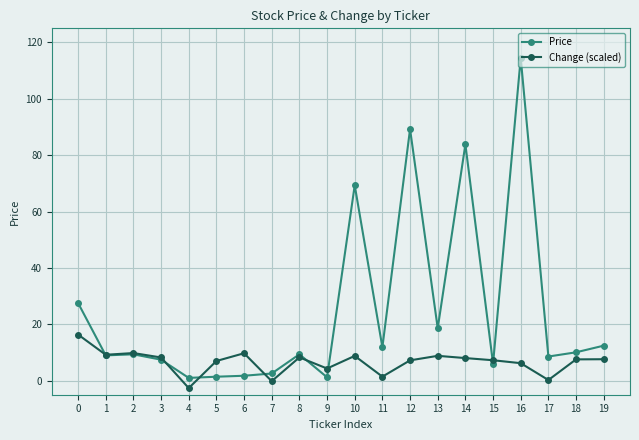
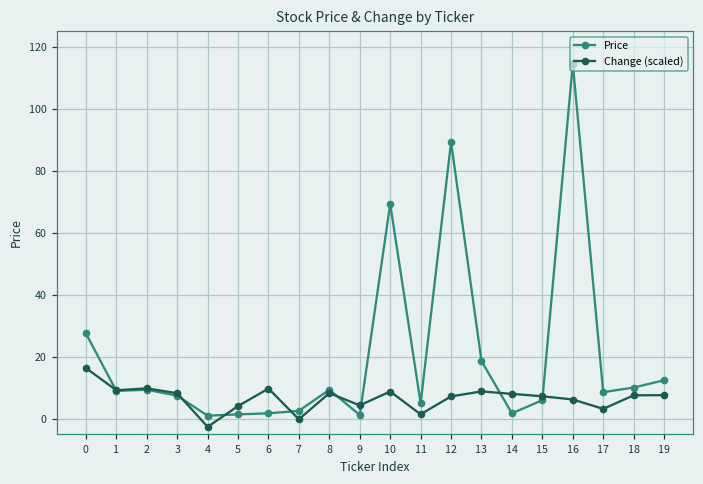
  {
    "Price": {
      "0": 28,
      "4": 1,
      "5": 1,
      "6": 2,
      "7": 3,
      "8": 9,
      "9": 1,
      "10": 69,
-     "11": 12,
+     "11": 5,
      "12": 89,
      "13": 19,
-     "14": 84,
+     "14": 2,
      "15": 6,
      "17": 9,
      "18": 10,
      "19": 12
    },
    "Change (scaled)": {
      "0": 16,
      "4": -3,
-     "5": 7,
+     "5": 4,
      "6": 10,
      "7": 0,
      "8": 8,
      "9": 4,
      "10": 9,
      "11": 1,
      "12": 7,
      "13": 9,
      "14": 8,
      "15": 7,
      "16": 6,
-     "17": 0,
+     "17": 3,
      "18": 8,
      "19": 8
    }
  }
